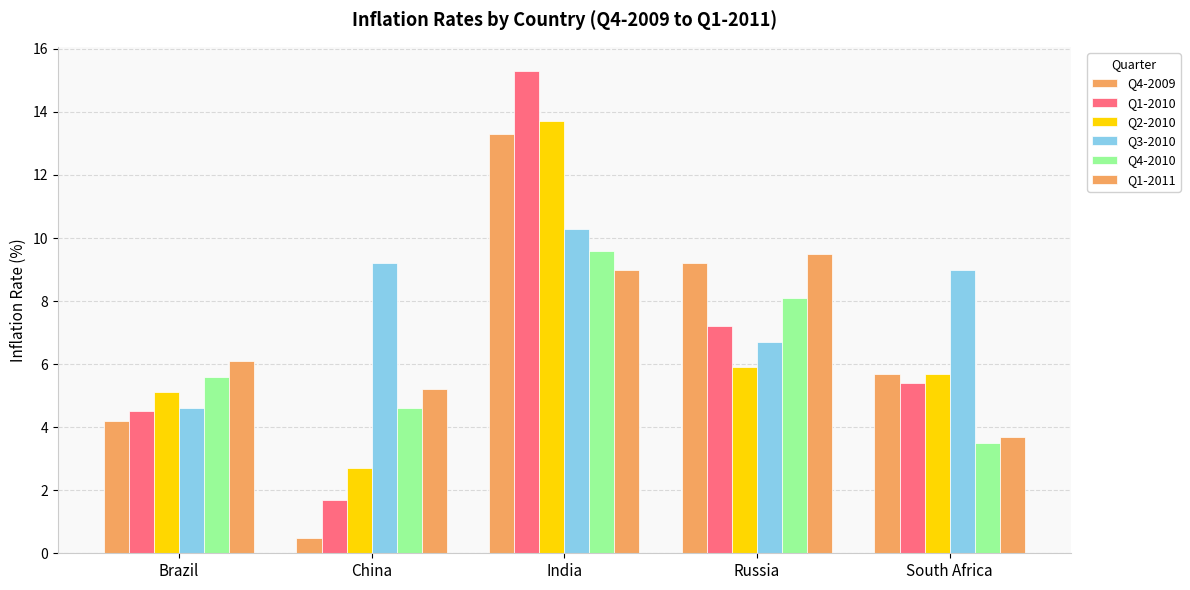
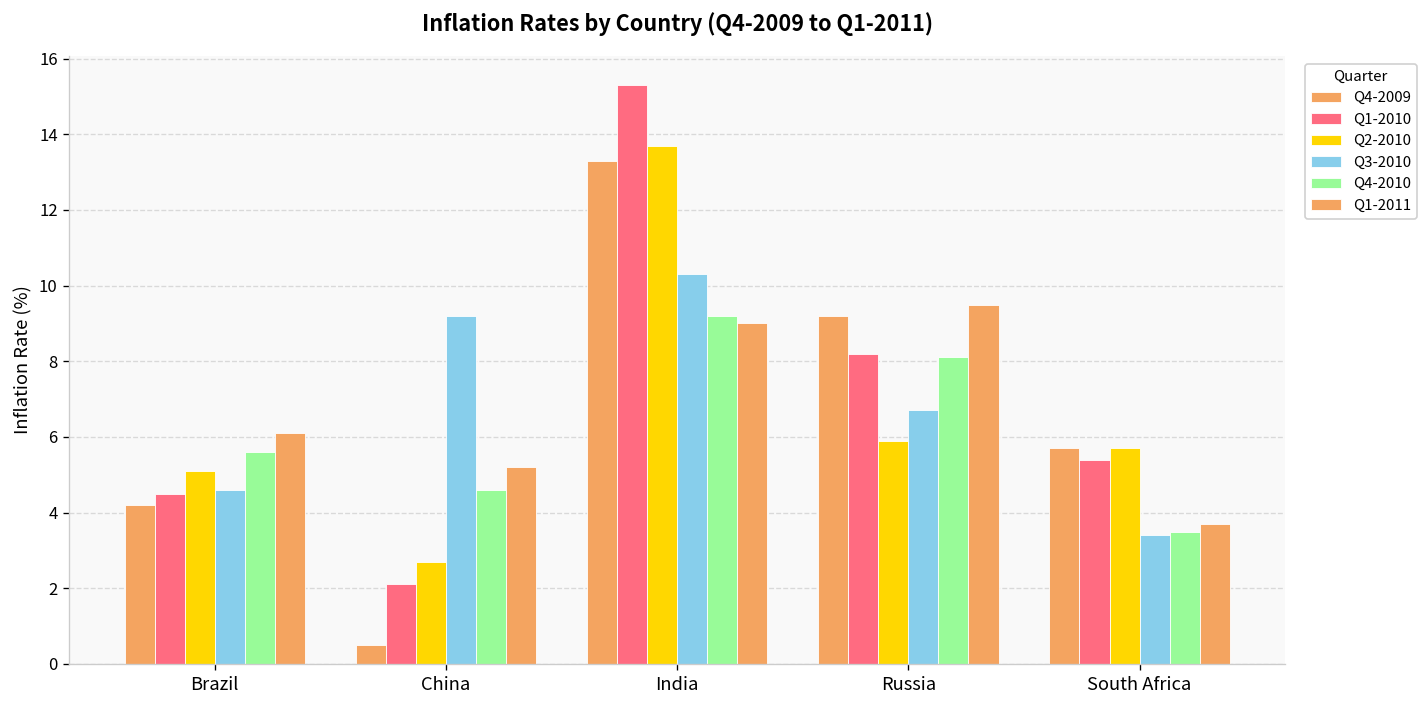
  {
    "Q1-2010": {
      "Brazil": 4.5,
-     "China": 1.7,
+     "China": 2.1,
      "India": 15.3,
-     "Russia": 7.2,
+     "Russia": 8.2,
      "South Africa": 5.4
    },
    "Q2-2010": {
      "Brazil": 5.1,
      "China": 2.7,
      "India": 13.7,
      "Russia": 5.9,
      "South Africa": 5.7
    },
    "Q3-2010": {
      "Brazil": 4.6,
      "China": 9.2,
      "India": 10.3,
      "Russia": 6.7,
-     "South Africa": 9.0
+     "South Africa": 3.4
    },
    "Q4-2010": {
      "Brazil": 5.6,
      "China": 4.6,
-     "India": 9.6,
+     "India": 9.2,
      "Russia": 8.1,
      "South Africa": 3.5
    }
  }
